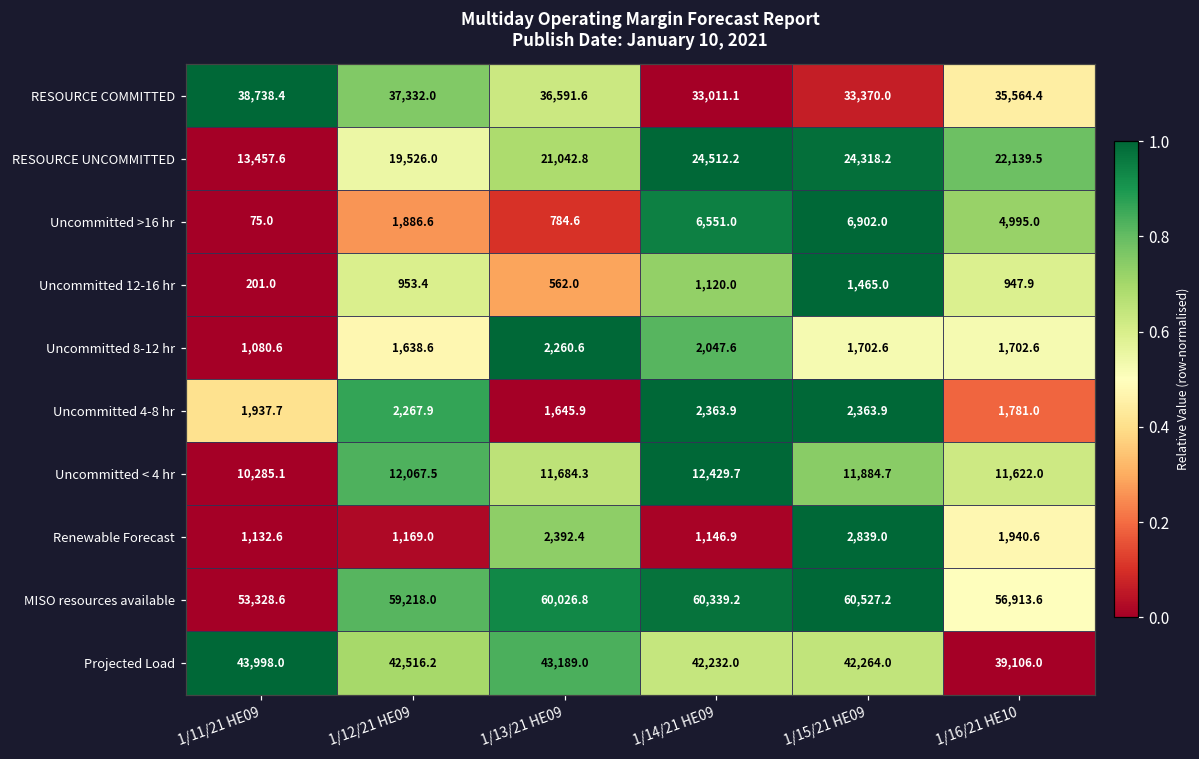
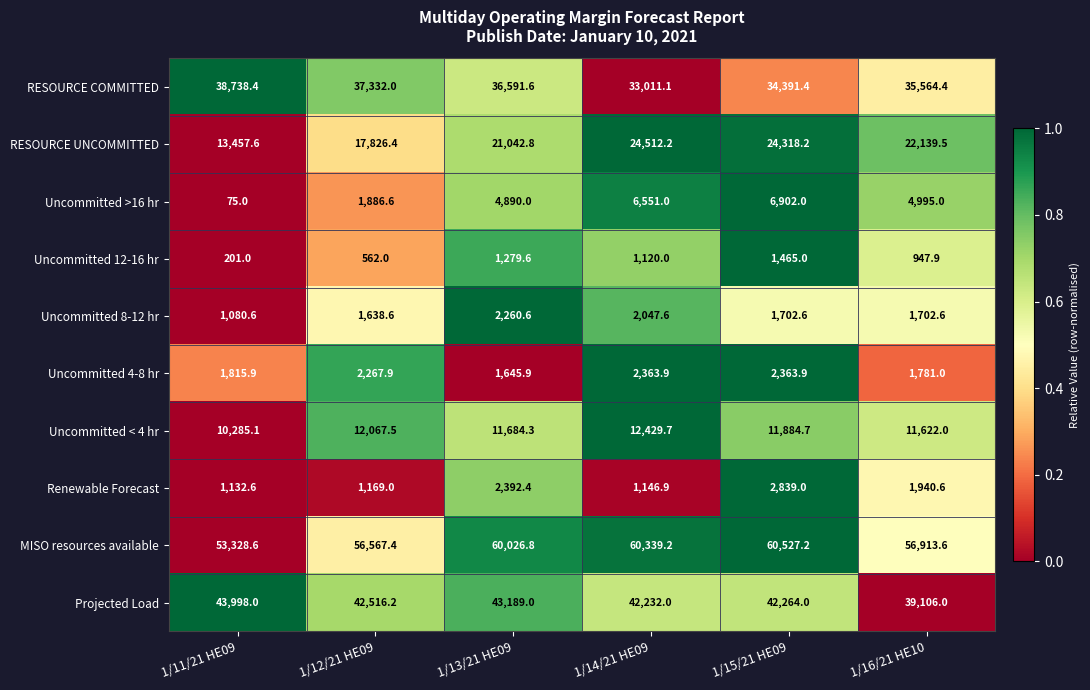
  {
    "RESOURCE COMMITTED": {
      "1/11/21 HE09": "38,738.4",
      "1/12/21 HE09": "37,332.0",
      "1/13/21 HE09": "36,591.6",
      "1/14/21 HE09": "33,011.1",
-     "1/15/21 HE09": "33,370.0",
+     "1/15/21 HE09": "34,391.4",
      "1/16/21 HE10": "35,564.4"
    },
    "RESOURCE UNCOMMITTED": {
      "1/11/21 HE09": "13,457.6",
-     "1/12/21 HE09": "19,526.0",
+     "1/12/21 HE09": "17,826.4",
      "1/13/21 HE09": "21,042.8",
      "1/14/21 HE09": "24,512.2",
      "1/15/21 HE09": "24,318.2",
      "1/16/21 HE10": "22,139.5"
    },
    "Uncommitted >16 hr": {
      "1/11/21 HE09": "75.0",
      "1/12/21 HE09": "1,886.6",
-     "1/13/21 HE09": "784.6",
+     "1/13/21 HE09": "4,890.0",
      "1/14/21 HE09": "6,551.0",
      "1/15/21 HE09": "6,902.0",
      "1/16/21 HE10": "4,995.0"
    },
    "Uncommitted 12-16 hr": {
      "1/11/21 HE09": "201.0",
-     "1/12/21 HE09": "953.4",
-     "1/13/21 HE09": "562.0",
+     "1/12/21 HE09": "562.0",
+     "1/13/21 HE09": "1,279.6",
      "1/14/21 HE09": "1,120.0",
      "1/15/21 HE09": "1,465.0",
      "1/16/21 HE10": "947.9"
    },
    "Uncommitted 8-12 hr": {
      "1/11/21 HE09": "1,080.6",
      "1/12/21 HE09": "1,638.6",
      "1/13/21 HE09": "2,260.6",
      "1/14/21 HE09": "2,047.6",
      "1/15/21 HE09": "1,702.6",
      "1/16/21 HE10": "1,702.6"
    },
    "Uncommitted 4-8 hr": {
-     "1/11/21 HE09": "1,937.7",
+     "1/11/21 HE09": "1,815.9",
      "1/12/21 HE09": "2,267.9",
      "1/13/21 HE09": "1,645.9",
      "1/14/21 HE09": "2,363.9",
      "1/15/21 HE09": "2,363.9",
      "1/16/21 HE10": "1,781.0"
    },
    "Uncommitted < 4 hr": {
      "1/11/21 HE09": "10,285.1",
      "1/12/21 HE09": "12,067.5",
      "1/13/21 HE09": "11,684.3",
      "1/14/21 HE09": "12,429.7",
      "1/15/21 HE09": "11,884.7",
      "1/16/21 HE10": "11,622.0"
    },
    "Renewable Forecast": {
      "1/11/21 HE09": "1,132.6",
      "1/12/21 HE09": "1,169.0",
      "1/13/21 HE09": "2,392.4",
      "1/14/21 HE09": "1,146.9",
      "1/15/21 HE09": "2,839.0",
      "1/16/21 HE10": "1,940.6"
    },
    "MISO resources available": {
      "1/11/21 HE09": "53,328.6",
-     "1/12/21 HE09": "59,218.0",
+     "1/12/21 HE09": "56,567.4",
      "1/13/21 HE09": "60,026.8",
      "1/14/21 HE09": "60,339.2",
      "1/15/21 HE09": "60,527.2",
      "1/16/21 HE10": "56,913.6"
    },
    "Projected Load": {
      "1/11/21 HE09": "43,998.0",
      "1/12/21 HE09": "42,516.2",
      "1/13/21 HE09": "43,189.0",
      "1/14/21 HE09": "42,232.0",
      "1/15/21 HE09": "42,264.0",
      "1/16/21 HE10": "39,106.0"
    }
  }
